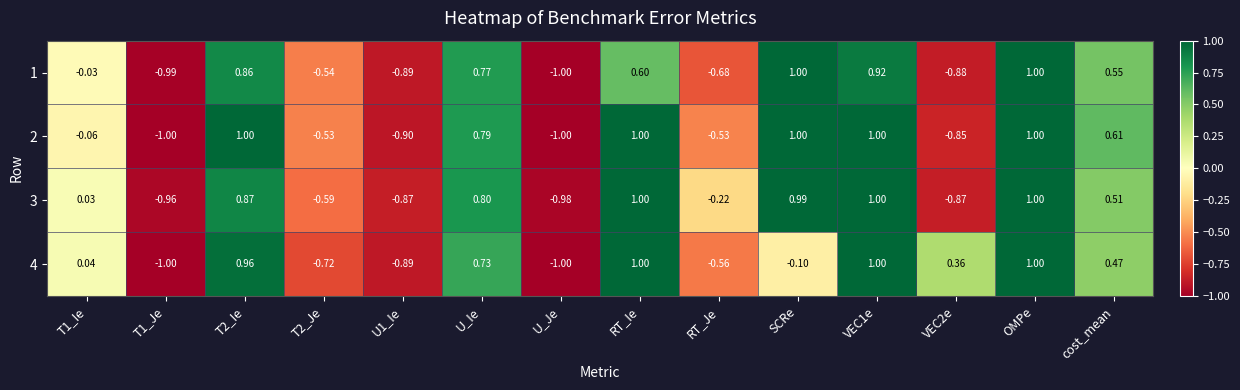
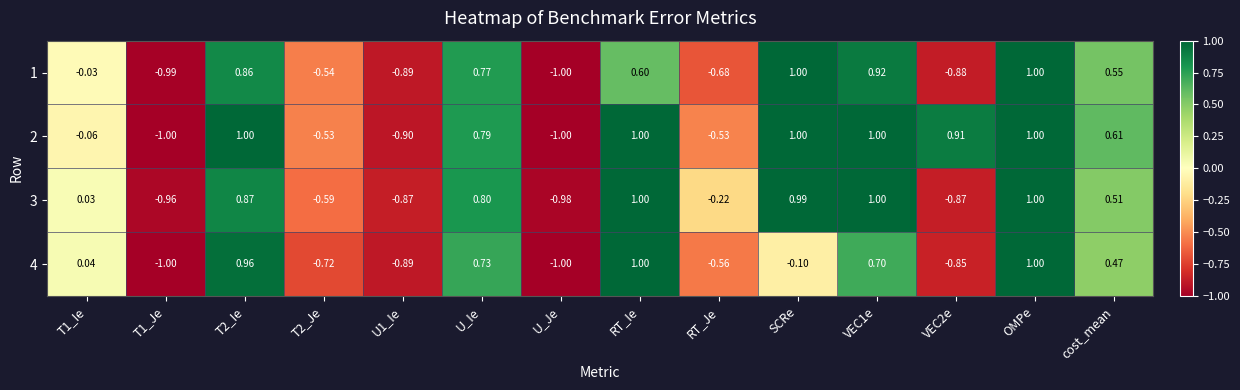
  {
    "1": {
      "T1_Ie": -0.03,
      "T1_Je": -0.99,
      "T2_Ie": 0.86,
      "T2_Je": -0.54,
      "U1_Ie": -0.89,
      "U_Ie": 0.77,
      "U_Je": -1.00,
      "RT_Ie": 0.60,
      "RT_Je": -0.68,
      "SCRe": 1.00,
      "VEC1e": 0.92,
      "VEC2e": -0.88,
      "OMPe": 1.00,
      "cost_mean": 0.55
    },
    "2": {
      "T1_Ie": -0.06,
      "T1_Je": -1.00,
      "T2_Ie": 1.00,
      "T2_Je": -0.53,
      "U1_Ie": -0.90,
      "U_Ie": 0.79,
      "U_Je": -1.00,
      "RT_Ie": 1.00,
      "RT_Je": -0.53,
      "SCRe": 1.00,
      "VEC1e": 1.00,
-     "VEC2e": -0.85,
+     "VEC2e": 0.91,
      "OMPe": 1.00,
      "cost_mean": 0.61
    },
    "3": {
      "T1_Ie": 0.03,
      "T1_Je": -0.96,
      "T2_Ie": 0.87,
      "T2_Je": -0.59,
      "U1_Ie": -0.87,
      "U_Ie": 0.80,
      "U_Je": -0.98,
      "RT_Ie": 1.00,
      "RT_Je": -0.22,
      "SCRe": 0.99,
      "VEC1e": 1.00,
      "VEC2e": -0.87,
      "OMPe": 1.00,
      "cost_mean": 0.51
    },
    "4": {
      "T1_Ie": 0.04,
      "T1_Je": -1.00,
      "T2_Ie": 0.96,
      "T2_Je": -0.72,
      "U1_Ie": -0.89,
      "U_Ie": 0.73,
      "U_Je": -1.00,
      "RT_Ie": 1.00,
      "RT_Je": -0.56,
      "SCRe": -0.10,
-     "VEC1e": 1.00,
-     "VEC2e": 0.36,
+     "VEC1e": 0.70,
+     "VEC2e": -0.85,
      "OMPe": 1.00,
      "cost_mean": 0.47
    }
  }
